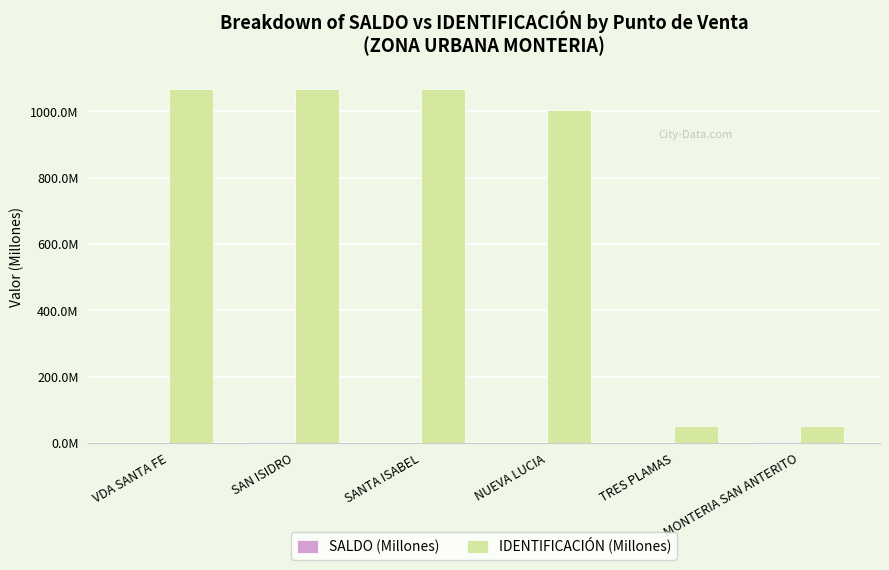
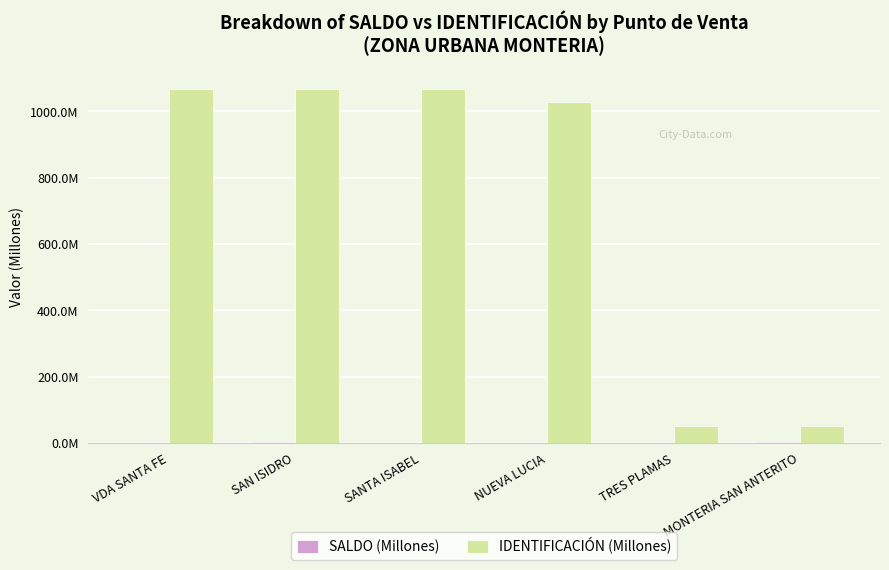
  {
    "IDENTIFICACIÓN (Millones)": {
      "VDA SANTA FE": 1070000000,
      "SAN ISIDRO": 1070000000,
      "SANTA ISABEL": 1070000000,
-     "NUEVA LUCIA": 1000000000,
+     "NUEVA LUCIA": 1030000000,
      "TRES PLAMAS": 50000000,
      "MONTERIA SAN ANTERITO": 50000000
    }
  }
